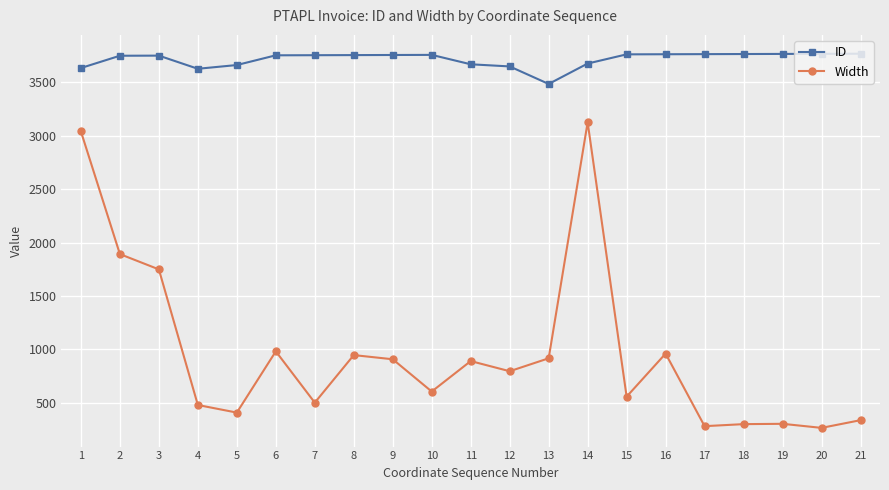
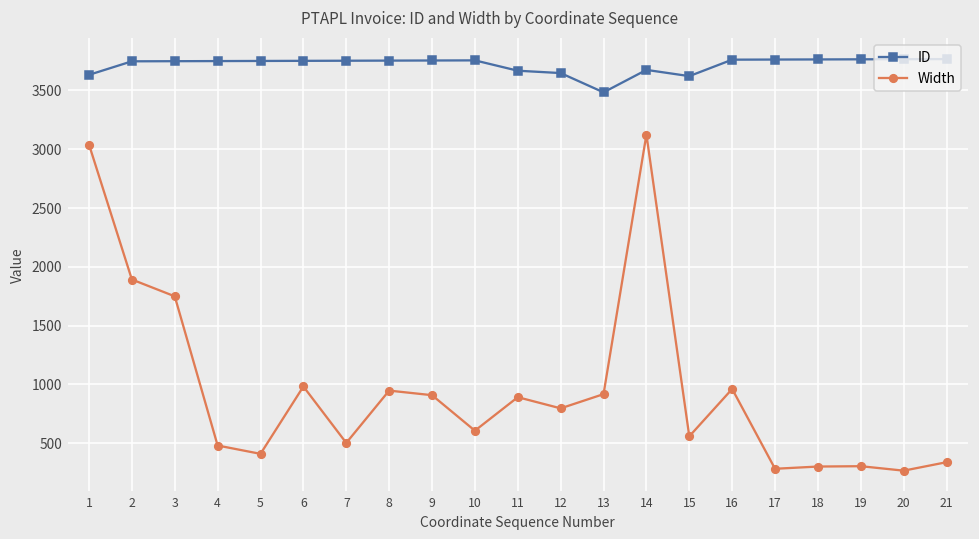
  {
    "ID": {
      "1": 3630,
      "2": 3750,
      "3": 3750,
-     "4": 3630,
-     "5": 3660,
+     "4": 3750,
+     "5": 3750,
      "6": 3750,
      "7": 3750,
      "8": 3750,
      "9": 3760,
      "10": 3760,
      "11": 3670,
      "12": 3650,
      "13": 3480,
      "14": 3680,
-     "15": 3760,
+     "15": 3620,
      "16": 3760,
      "17": 3760,
      "18": 3760,
      "19": 3770
    },
    "Width": {
      "1": 3040,
      "2": 1890,
      "3": 1750,
      "4": 480,
      "5": 410,
      "6": 980,
      "7": 500,
      "8": 950,
      "9": 910,
      "10": 610,
      "11": 890,
      "12": 800,
      "13": 920,
      "14": 3130,
      "15": 560,
      "16": 960,
      "17": 280,
      "18": 300,
      "19": 300,
      "20": 270,
      "21": 340
    }
  }
